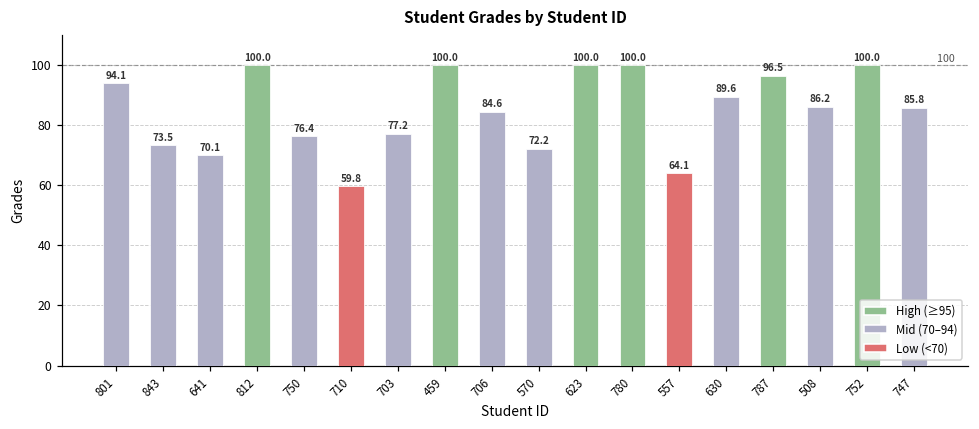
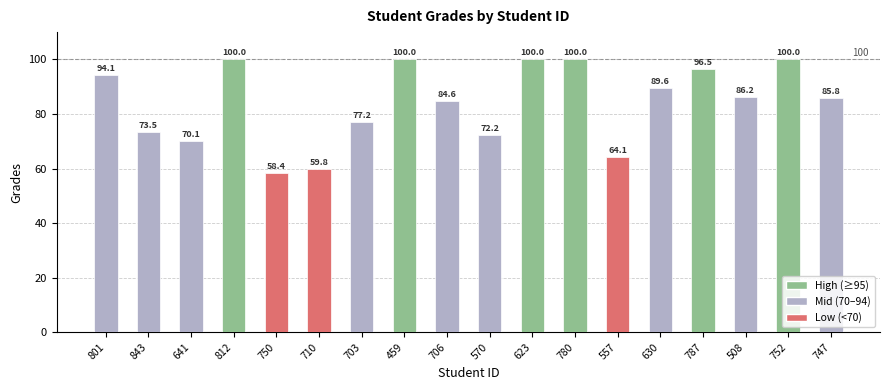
  {
    "801": 94.1,
    "843": 73.5,
    "641": 70.1,
    "812": 100.0,
-   "750": 76.4,
+   "750": 58.4,
    "710": 59.8,
    "703": 77.2,
    "459": 100.0,
    "706": 84.6,
    "570": 72.2,
    "623": 100.0,
    "780": 100.0,
    "557": 64.1,
    "630": 89.6,
    "787": 96.5,
    "508": 86.2,
    "752": 100.0,
    "747": 85.8
  }
